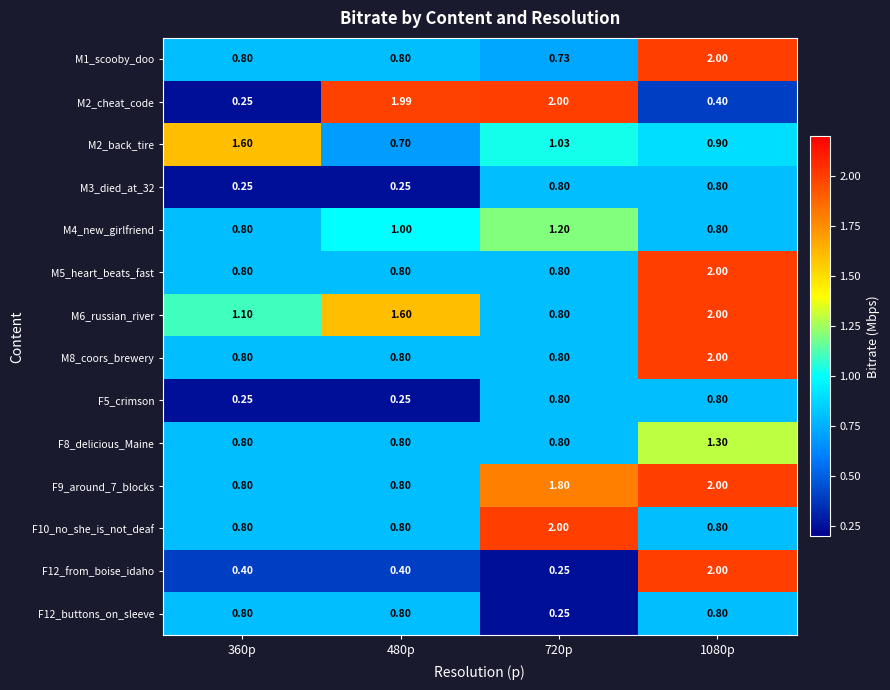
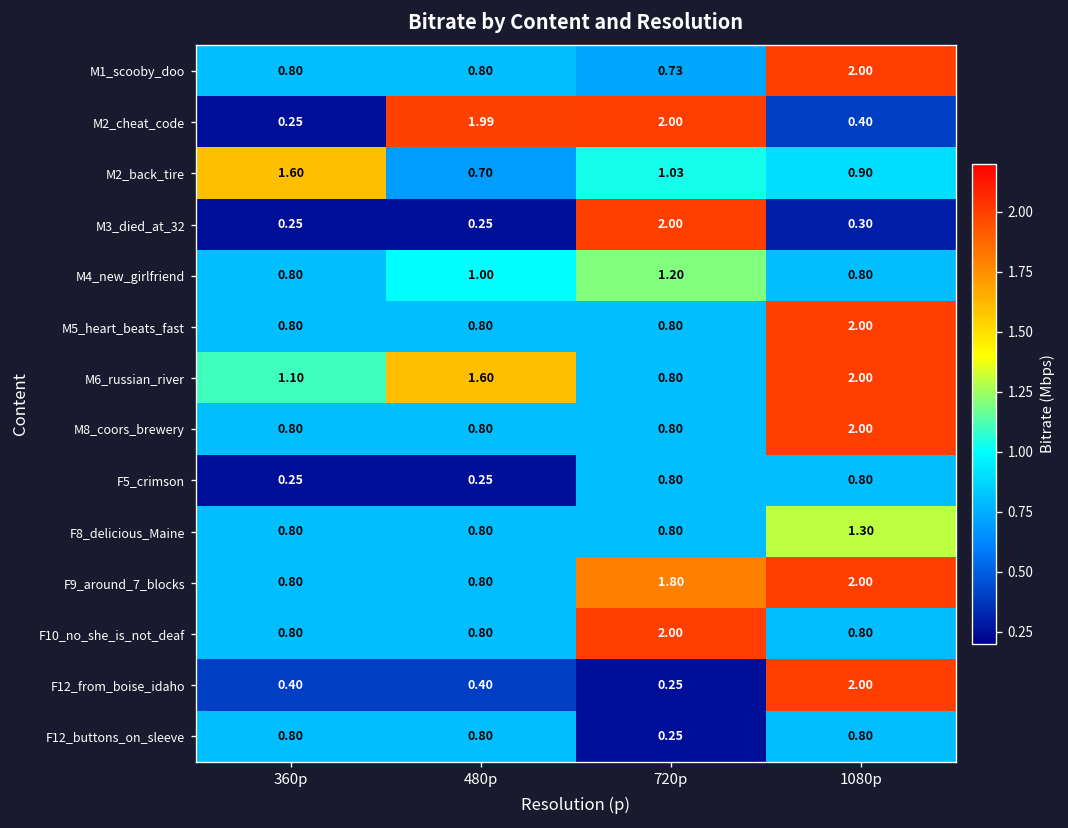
  {
    "M1_scooby_doo": {
      "360p": 0.80,
      "480p": 0.80,
      "720p": 0.73,
      "1080p": 2.00
    },
    "M2_cheat_code": {
      "360p": 0.25,
      "480p": 1.99,
      "720p": 2.00,
      "1080p": 0.40
    },
    "M2_back_tire": {
      "360p": 1.60,
      "480p": 0.70,
      "720p": 1.03,
      "1080p": 0.90
    },
    "M3_died_at_32": {
      "360p": 0.25,
      "480p": 0.25,
-     "720p": 0.80,
-     "1080p": 0.80
+     "720p": 2.00,
+     "1080p": 0.30
    },
    "M4_new_girlfriend": {
      "360p": 0.80,
      "480p": 1.00,
      "720p": 1.20,
      "1080p": 0.80
    },
    "M5_heart_beats_fast": {
      "360p": 0.80,
      "480p": 0.80,
      "720p": 0.80,
      "1080p": 2.00
    },
    "M6_russian_river": {
      "360p": 1.10,
      "480p": 1.60,
      "720p": 0.80,
      "1080p": 2.00
    },
    "M8_coors_brewery": {
      "360p": 0.80,
      "480p": 0.80,
      "720p": 0.80,
      "1080p": 2.00
    },
    "F5_crimson": {
      "360p": 0.25,
      "480p": 0.25,
      "720p": 0.80,
      "1080p": 0.80
    },
    "F8_delicious_Maine": {
      "360p": 0.80,
      "480p": 0.80,
      "720p": 0.80,
      "1080p": 1.30
    },
    "F9_around_7_blocks": {
      "360p": 0.80,
      "480p": 0.80,
      "720p": 1.80,
      "1080p": 2.00
    },
    "F10_no_she_is_not_deaf": {
      "360p": 0.80,
      "480p": 0.80,
      "720p": 2.00,
      "1080p": 0.80
    },
    "F12_from_boise_idaho": {
      "360p": 0.40,
      "480p": 0.40,
      "720p": 0.25,
      "1080p": 2.00
    },
    "F12_buttons_on_sleeve": {
      "360p": 0.80,
      "480p": 0.80,
      "720p": 0.25,
      "1080p": 0.80
    }
  }
